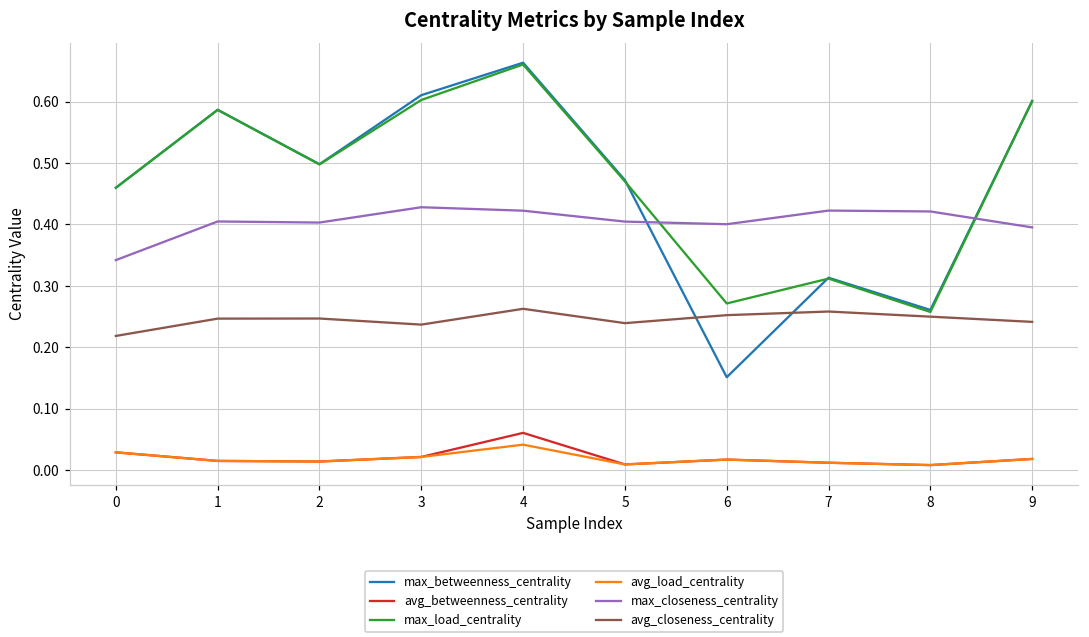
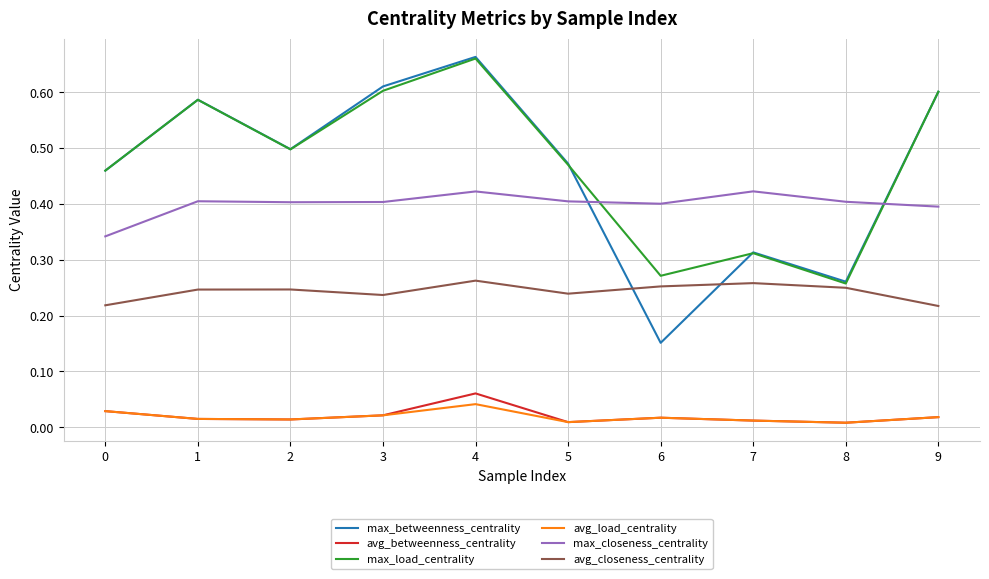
  {
    "max_betweenness_centrality": {
      "3": 0.61,
      "6": 0.15
    },
    "avg_betweenness_centrality": {
      "4": 0.06
    },
    "max_load_centrality": {
      "3": 0.60,
      "6": 0.27
    },
    "avg_load_centrality": {
      "4": 0.04
    },
    "max_closeness_centrality": {
      "0": 0.34,
      "1": 0.40,
      "2": 0.40,
-     "3": 0.43,
+     "3": 0.40,
      "4": 0.42,
      "5": 0.40,
      "6": 0.40,
      "7": 0.42,
-     "8": 0.42,
+     "8": 0.40,
      "9": 0.40
    },
    "avg_closeness_centrality": {
      "0": 0.22,
      "1": 0.25,
      "2": 0.25,
      "3": 0.24,
      "4": 0.26,
      "5": 0.24,
      "6": 0.25,
      "7": 0.26,
      "8": 0.25,
-     "9": 0.24
+     "9": 0.22
    }
  }
